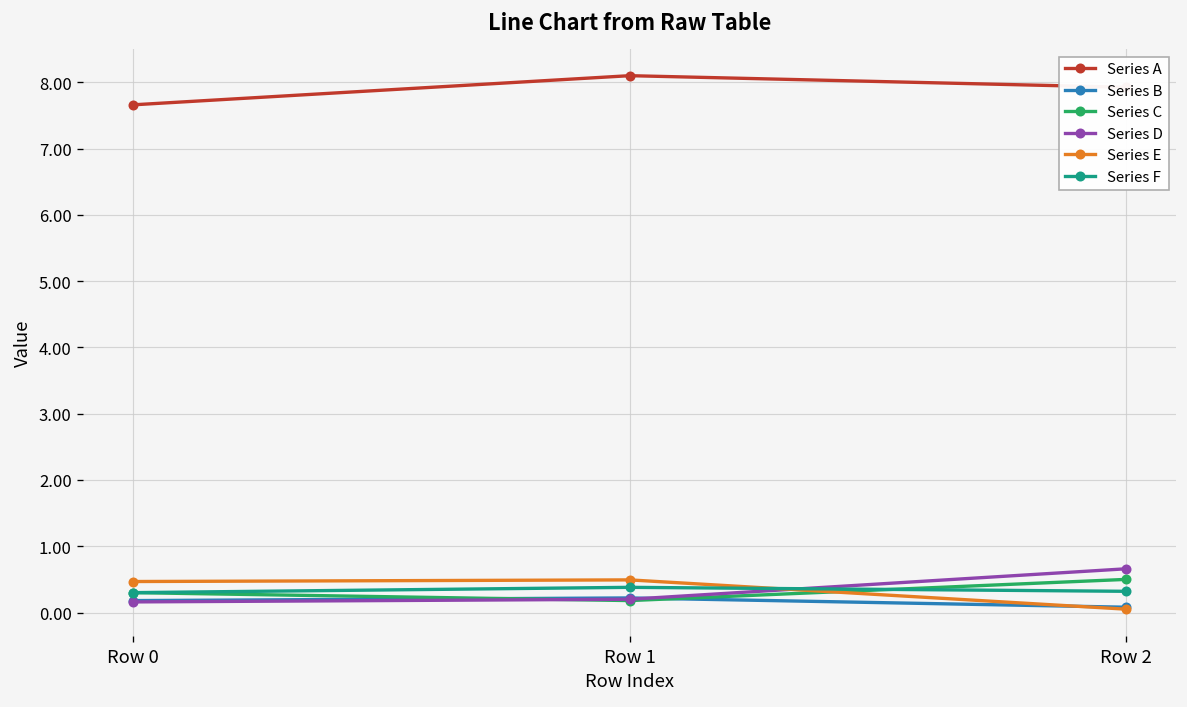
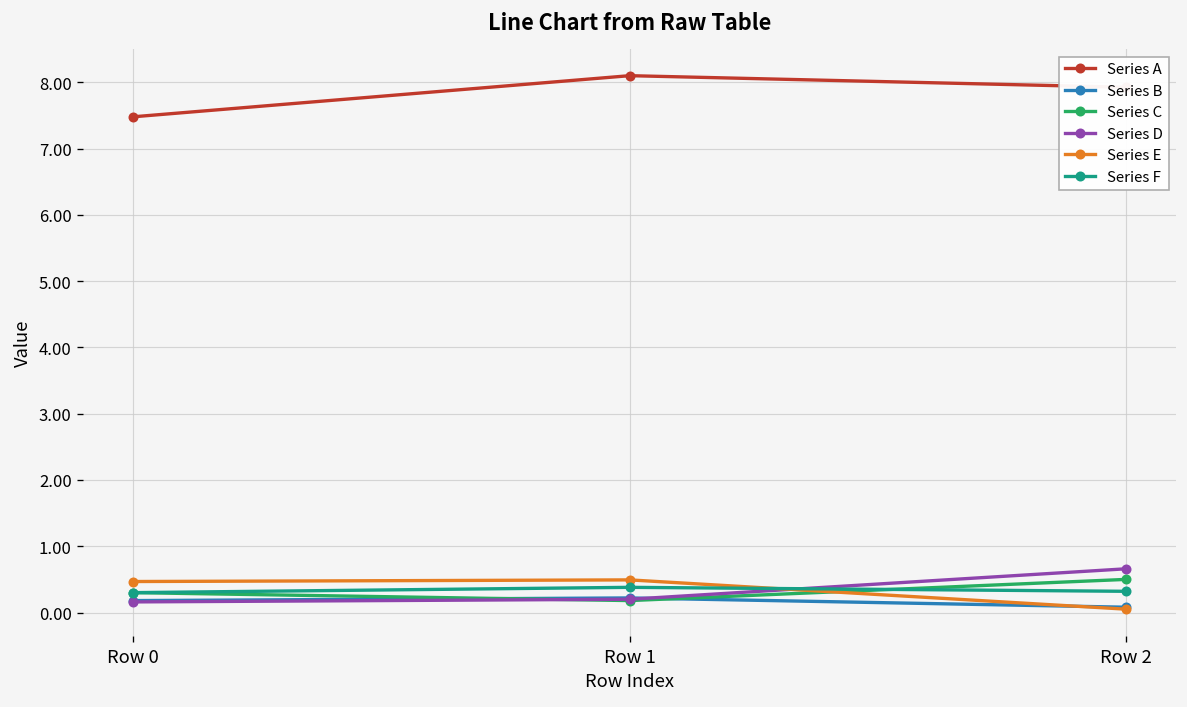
  {
    "Series A": {
-     "Row 0": 7.7,
+     "Row 0": 7.5,
      "Row 1": 8.1
    },
    "Series D": {
      "Row 2": 0.7
    },
    "Series E": {
      "Row 0": 0.5,
      "Row 1": 0.5
    }
  }
